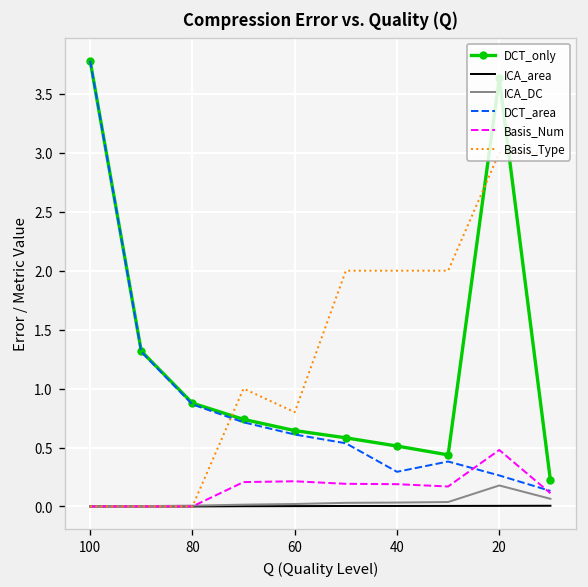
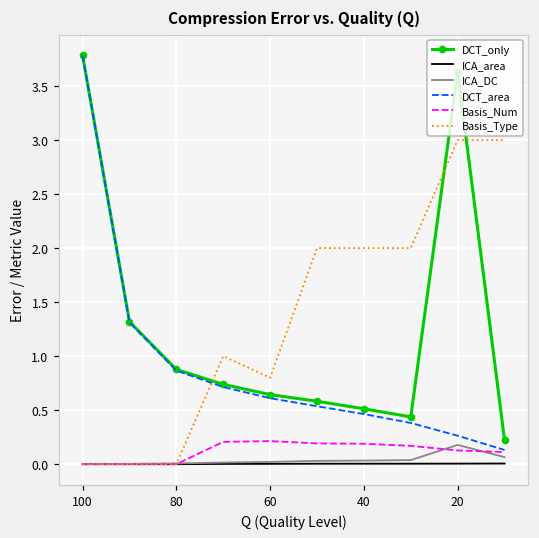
  {
    "DCT_only": {
      "60": 0.6,
      "40": 0.5
    },
    "ICA_area": {
      "40": 0.0,
      "20": 0.0
    },
    "ICA_DC": {
      "40": 0.0,
      "20": 0.2
    },
    "DCT_area": {
      "60": 0.6,
-     "40": 0.3,
+     "40": 0.5,
      "20": 0.3
    },
    "Basis_Num": {
      "60": 0.2,
      "40": 0.2,
-     "20": 0.5
+     "20": 0.1
    },
    "Basis_Type": {
      "60": 0.8,
      "40": 2.0
    }
  }
